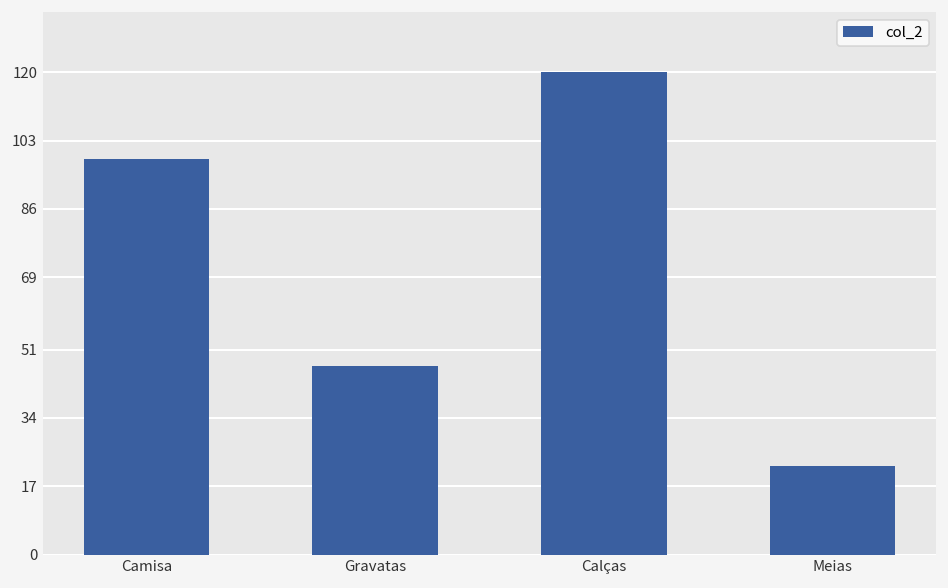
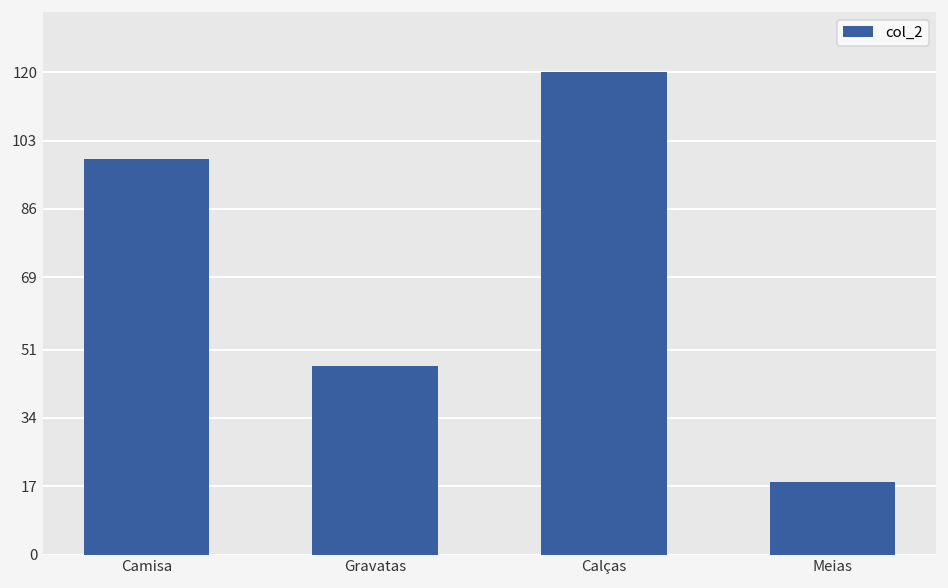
  {
    "Camisa": 98,
    "Gravatas": 47,
    "Calças": 120,
-   "Meias": 22
+   "Meias": 18
  }
